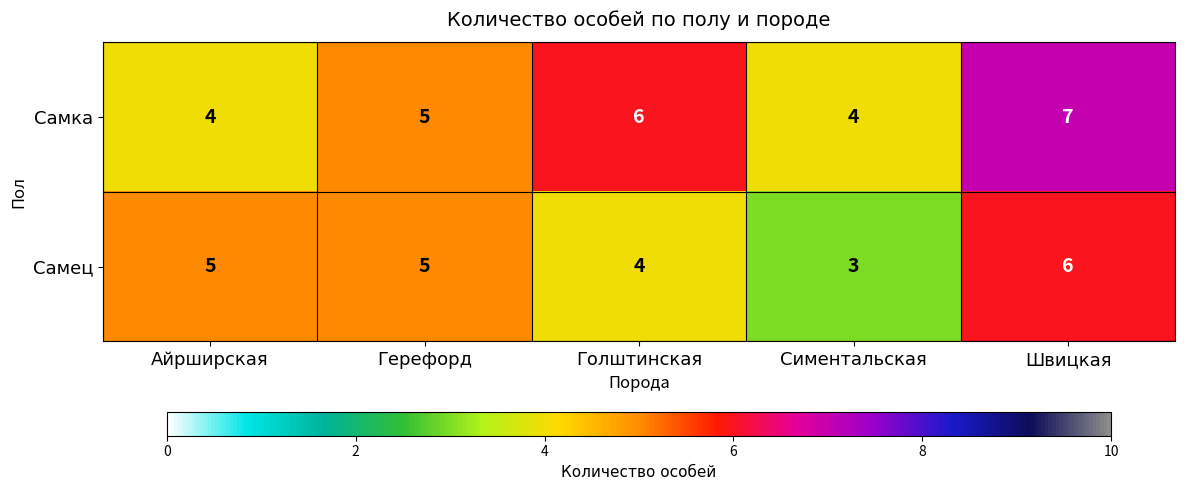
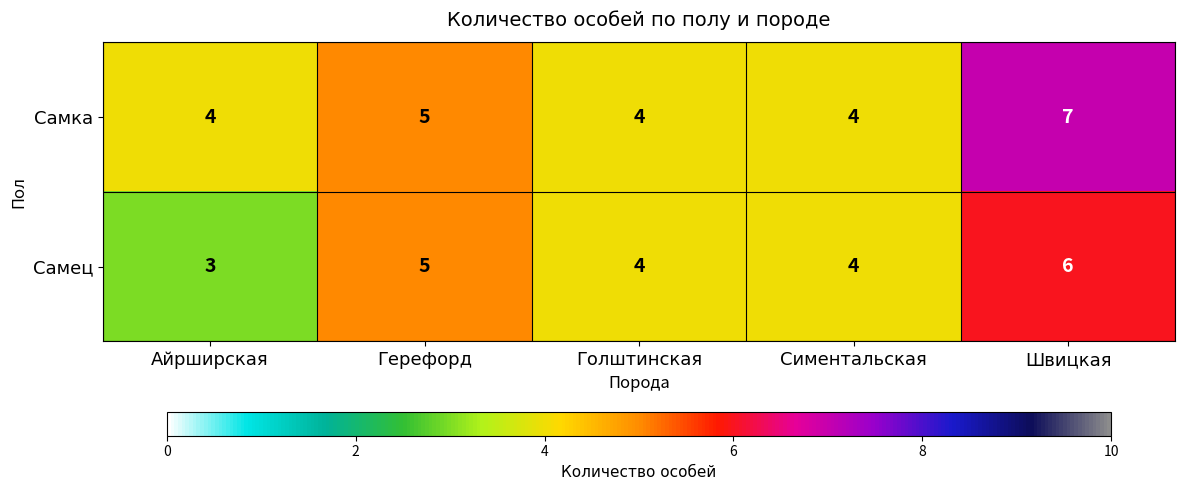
  {
    "Самка": {
      "Айрширская": 4,
      "Герефорд": 5,
-     "Голштинская": 6,
+     "Голштинская": 4,
      "Симентальская": 4,
      "Швицкая": 7
    },
    "Самец": {
-     "Айрширская": 5,
+     "Айрширская": 3,
      "Герефорд": 5,
      "Голштинская": 4,
-     "Симентальская": 3,
+     "Симентальская": 4,
      "Швицкая": 6
    }
  }
